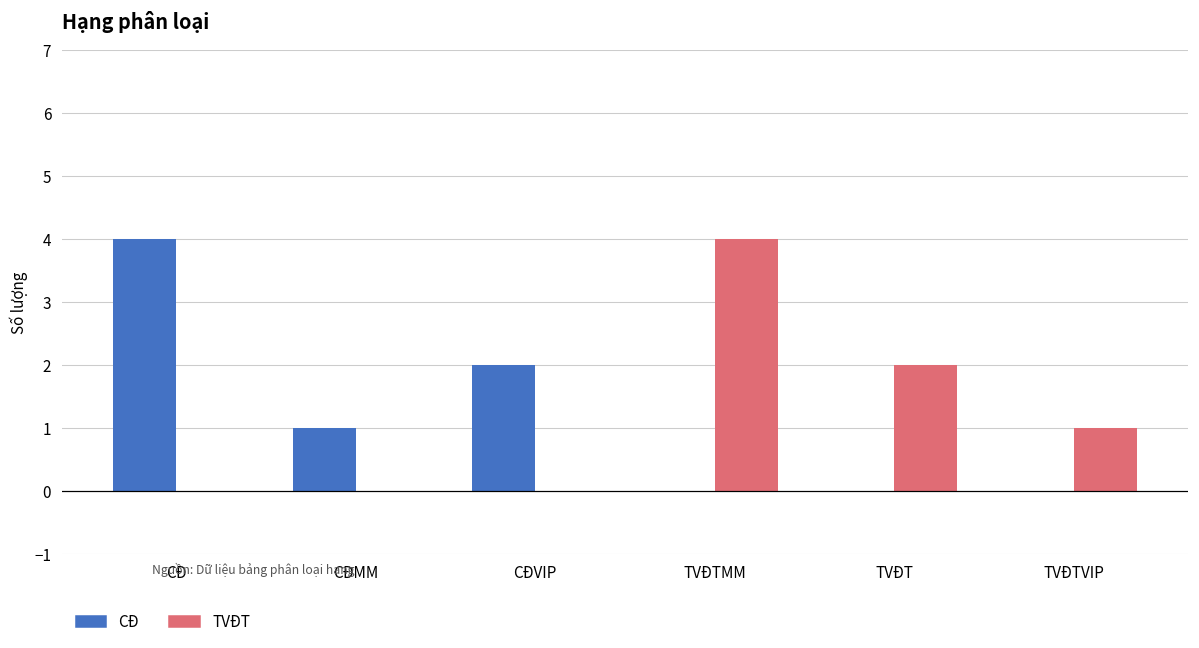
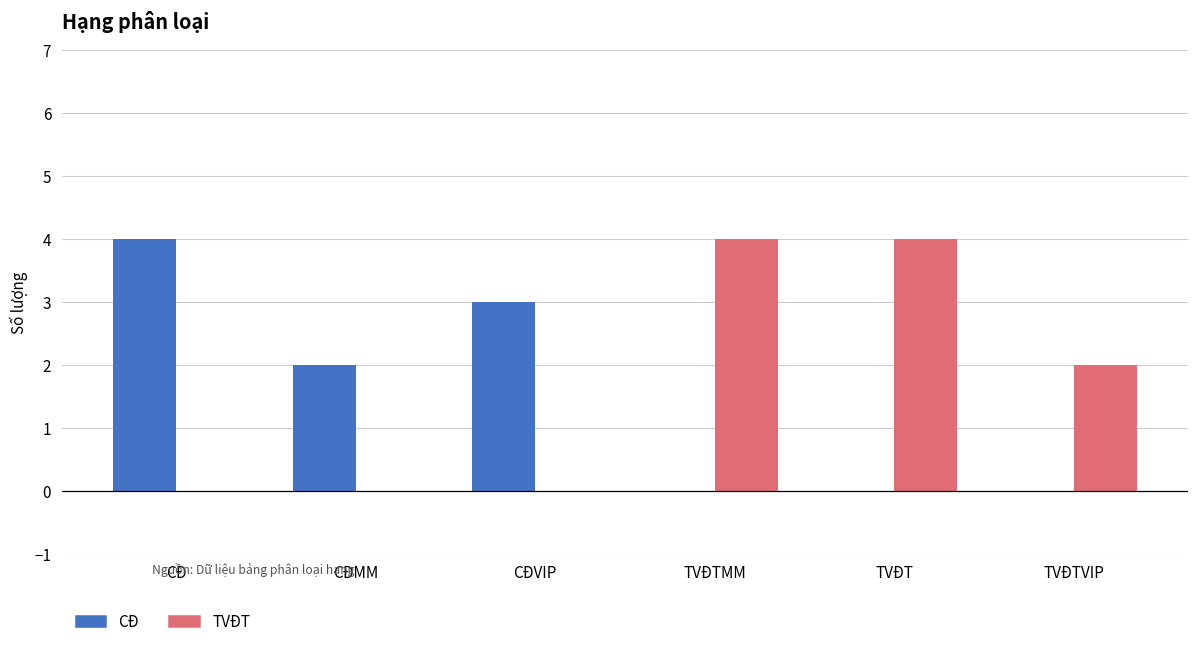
  {
    "CĐ": {
      "CĐ": 4,
-     "CĐMM": 1,
-     "CĐVIP": 2,
+     "CĐMM": 2,
+     "CĐVIP": 3,
      "TVĐTMM": 0,
      "TVĐT": 0,
      "TVĐTVIP": 0
    },
    "TVĐT": {
      "CĐ": 0,
      "CĐMM": 0,
      "CĐVIP": 0,
      "TVĐTMM": 4,
-     "TVĐT": 2,
-     "TVĐTVIP": 1
+     "TVĐT": 4,
+     "TVĐTVIP": 2
    }
  }
